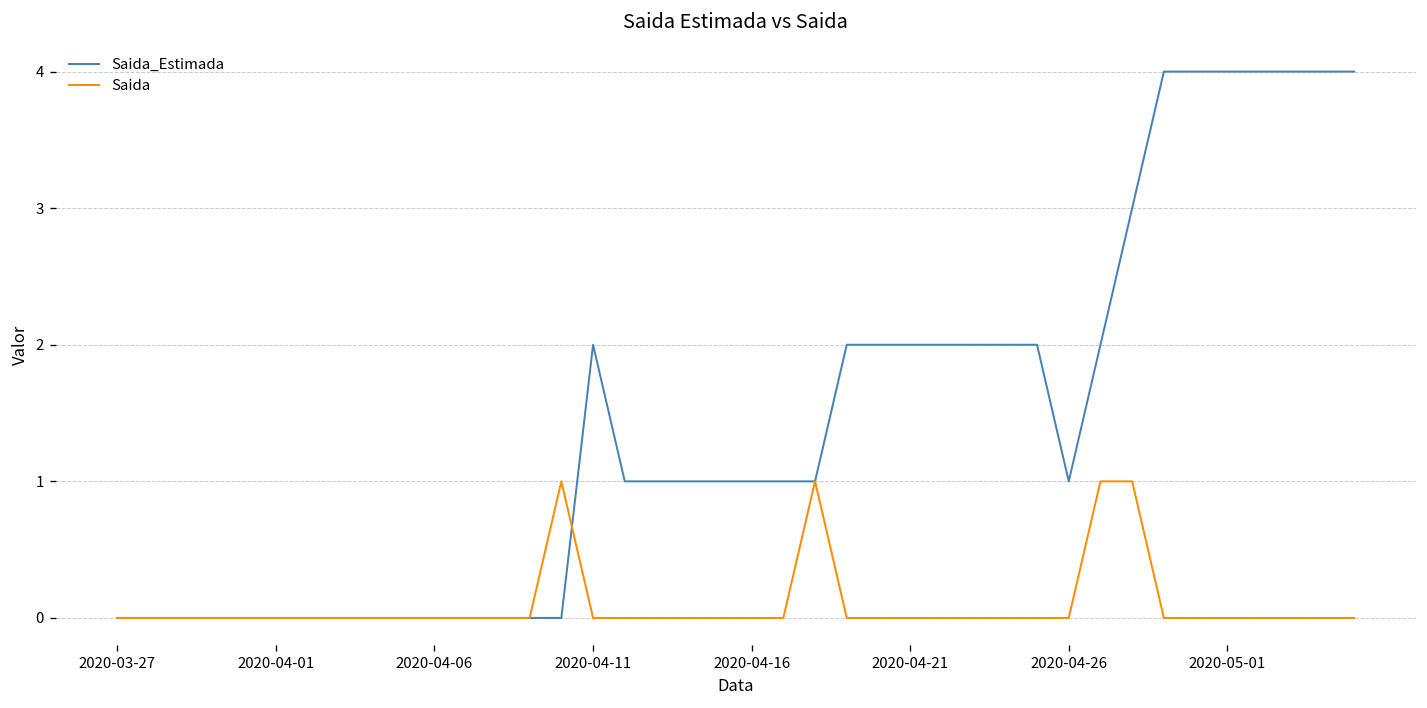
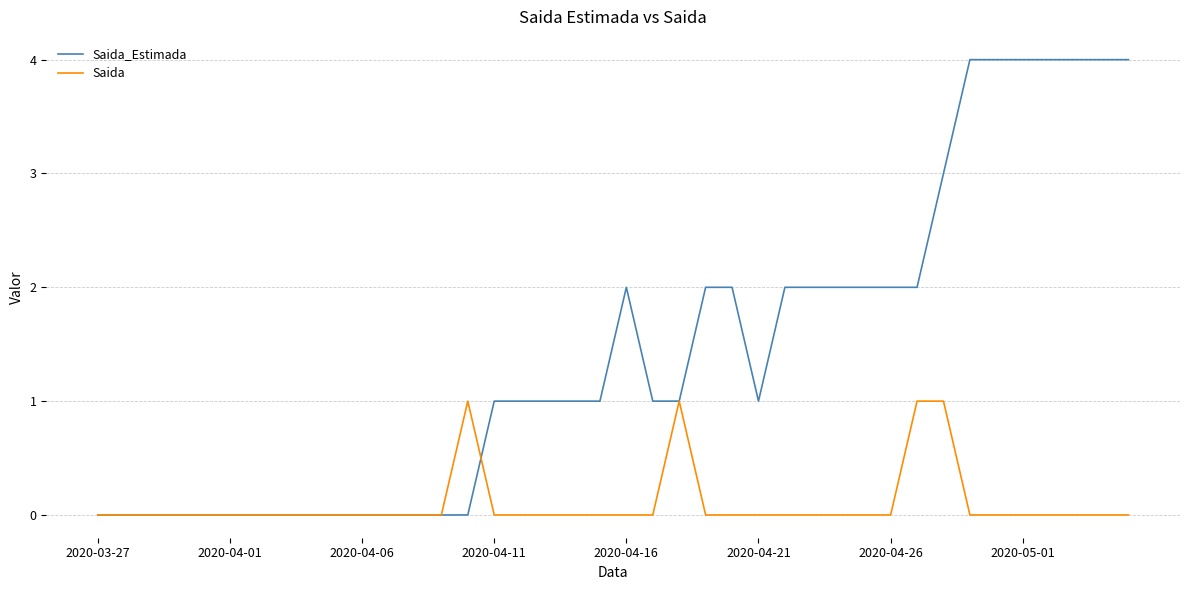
  {
    "Saida_Estimada": {
-     "2020-04-11": 2,
-     "2020-04-16": 1,
-     "2020-04-21": 2,
-     "2020-04-26": 1,
+     "2020-04-11": 1,
+     "2020-04-16": 2,
+     "2020-04-21": 1,
+     "2020-04-26": 2,
      "2020-05-01": 4
    },
    "Saida": {
      "2020-04-11": 0,
      "2020-04-16": 0,
      "2020-04-21": 0,
      "2020-04-26": 0,
      "2020-05-01": 0
    }
  }
